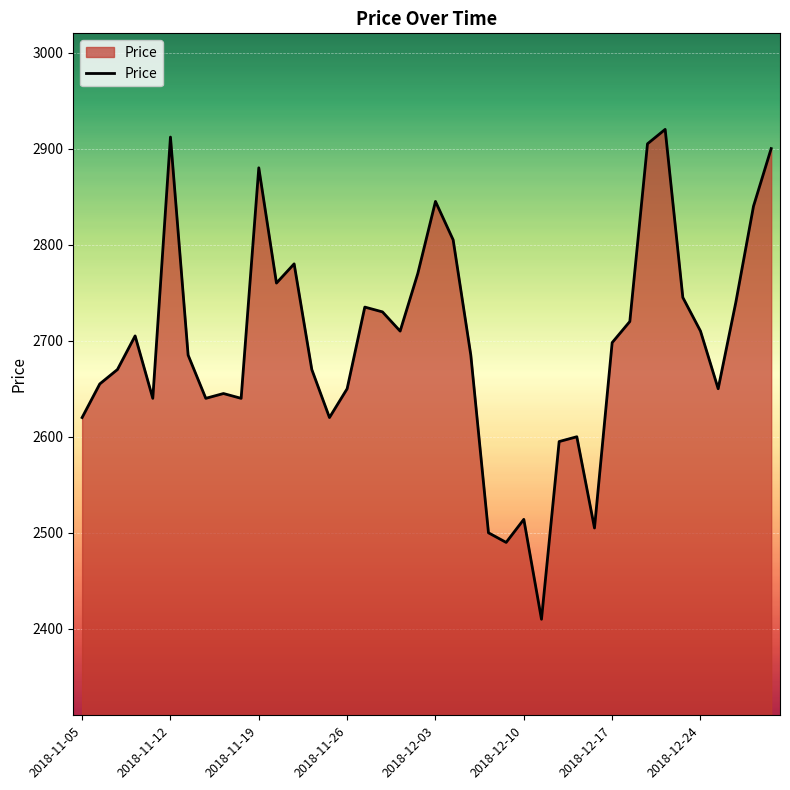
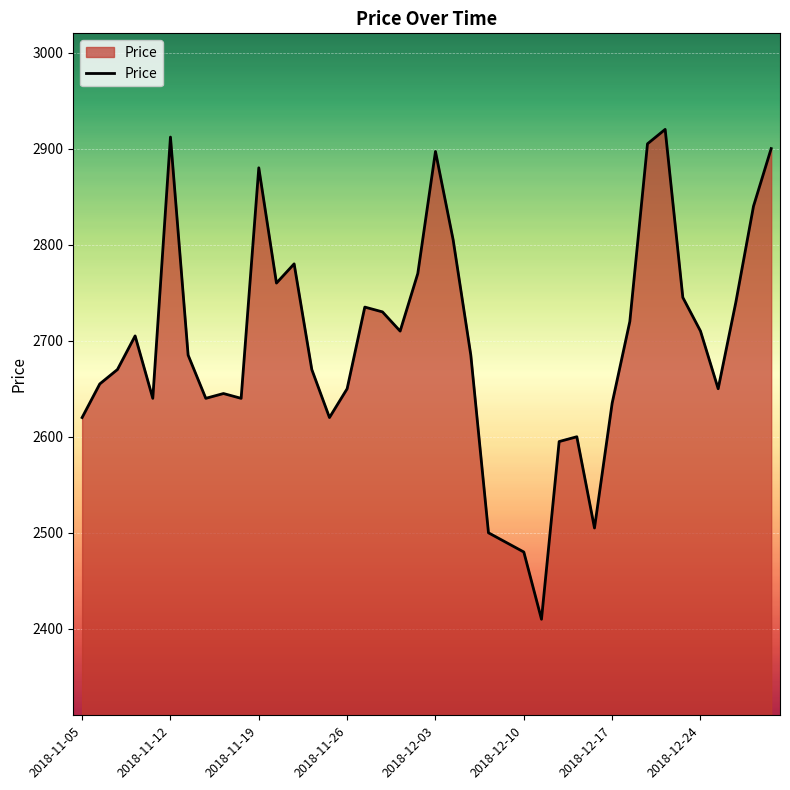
  {
    "2018-11-05": 2620,
    "2018-11-12": 2910,
    "2018-11-19": 2880,
    "2018-11-26": 2650,
-   "2018-12-03": 2850,
-   "2018-12-10": 2510,
-   "2018-12-17": 2700,
+   "2018-12-03": 2900,
+   "2018-12-10": 2480,
+   "2018-12-17": 2640,
    "2018-12-24": 2710
  }
